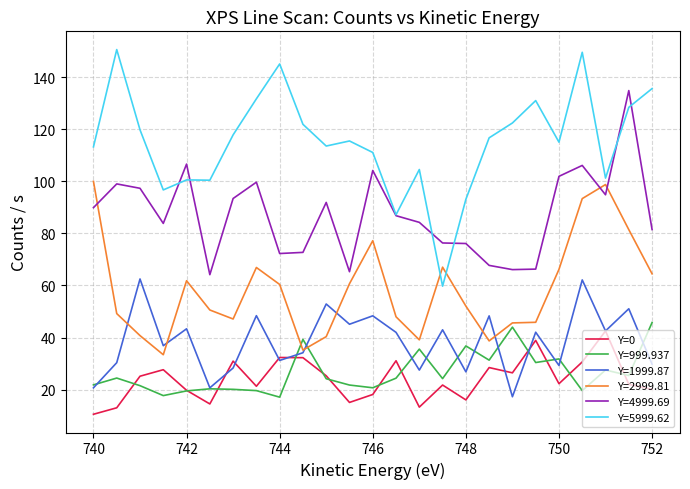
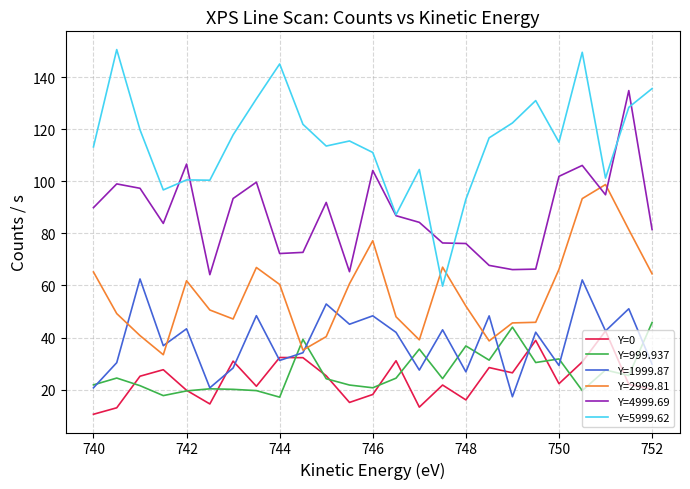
  {
    "Y=0": {
      "740": 11,
      "744": 32,
      "746": 18,
      "748": 16,
      "750": 22
    },
    "Y=999.937": {
      "740": 22,
      "744": 17,
      "746": 21,
      "748": 37,
      "750": 32,
      "752": 46
    },
    "Y=1999.87": {
      "740": 21,
      "742": 43,
      "744": 31,
      "746": 48,
      "748": 27,
      "750": 29
    },
    "Y=2999.81": {
-     "740": 100,
+     "740": 65,
      "742": 62,
      "744": 60,
      "746": 77,
      "748": 52,
      "750": 66,
      "752": 64
    },
    "Y=4999.69": {
      "740": 90,
      "742": 107,
      "744": 72,
      "746": 104,
      "748": 76,
      "750": 102,
      "752": 81
    },
    "Y=5999.62": {
      "740": 113,
      "742": 101,
      "744": 145,
      "746": 111,
      "748": 93,
      "750": 115,
      "752": 136
    }
  }
